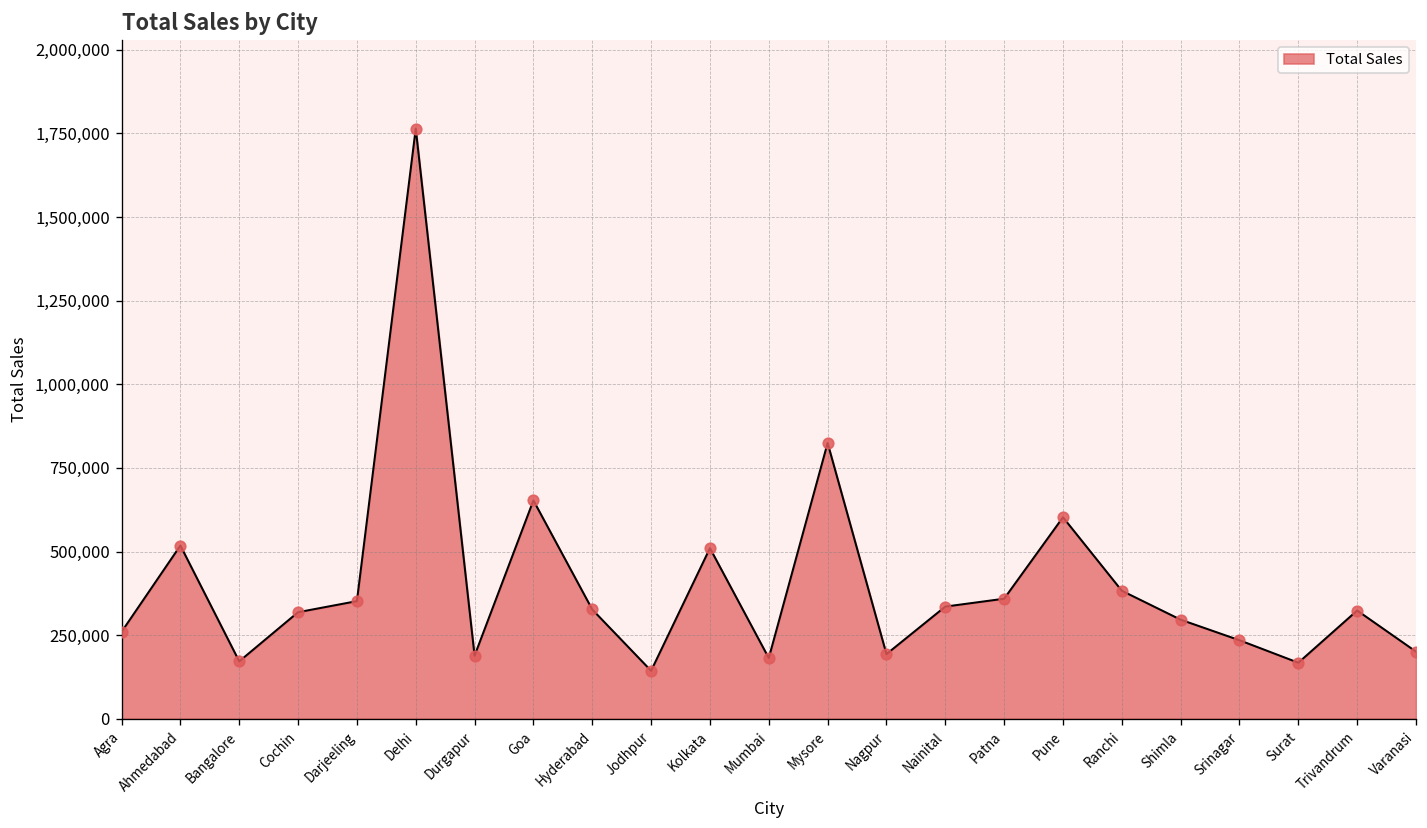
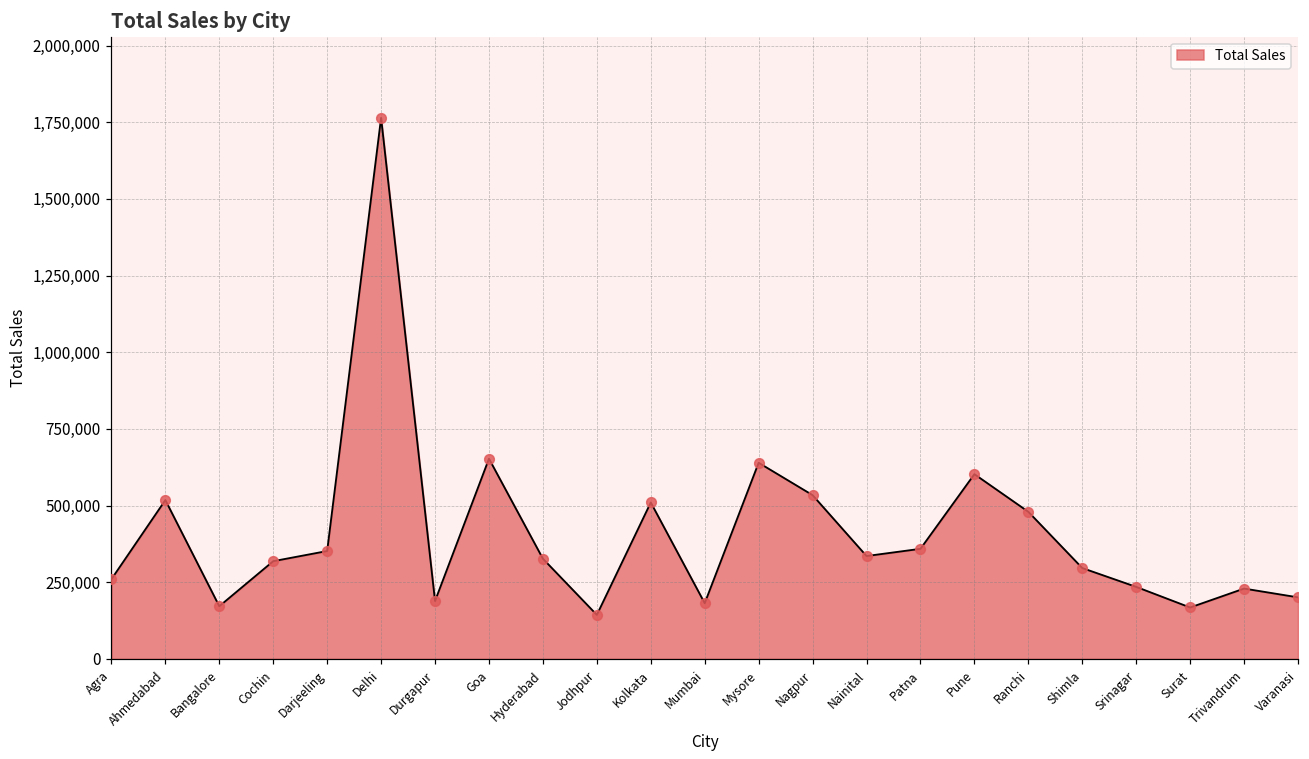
  {
    "Agra": "260,000",
    "Ahmedabad": "520,000",
    "Bangalore": "170,000",
    "Cochin": "320,000",
    "Darjeeling": "350,000",
    "Delhi": "1,760,000",
    "Durgapur": "190,000",
    "Goa": "650,000",
    "Hyderabad": "330,000",
    "Jodhpur": "140,000",
    "Kolkata": "510,000",
    "Mumbai": "180,000",
-   "Mysore": "820,000",
-   "Nagpur": "190,000",
+   "Mysore": "640,000",
+   "Nagpur": "530,000",
    "Nainital": "340,000",
    "Patna": "360,000",
    "Pune": "600,000",
-   "Ranchi": "380,000",
+   "Ranchi": "480,000",
    "Shimla": "300,000",
    "Srinagar": "230,000",
    "Surat": "170,000",
-   "Trivandrum": "320,000",
+   "Trivandrum": "230,000",
    "Varanasi": "200,000"
  }
